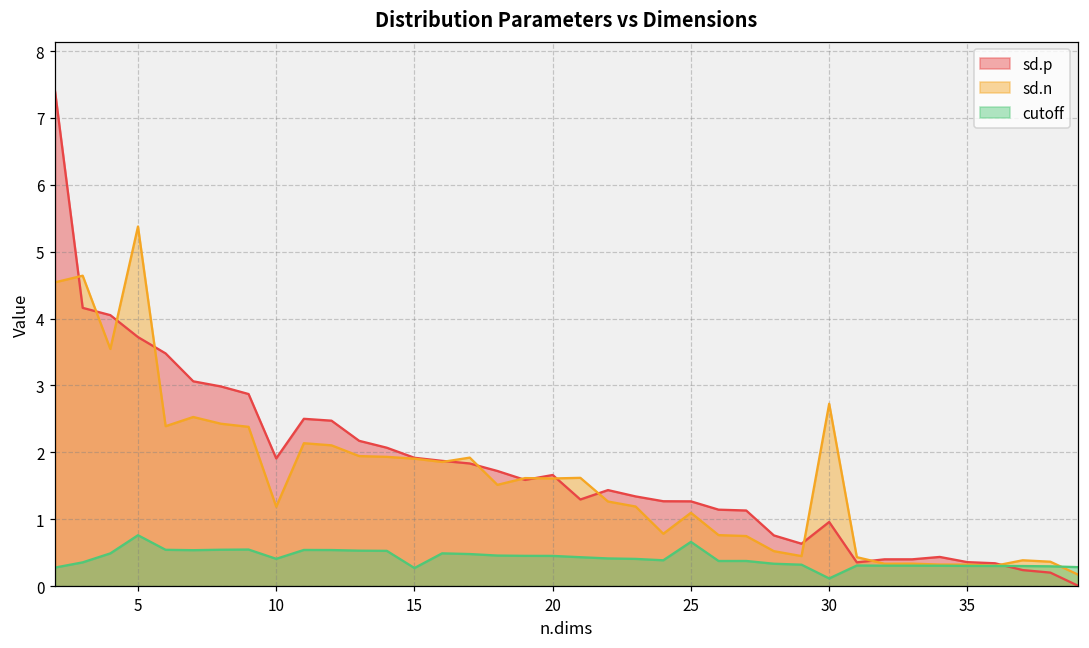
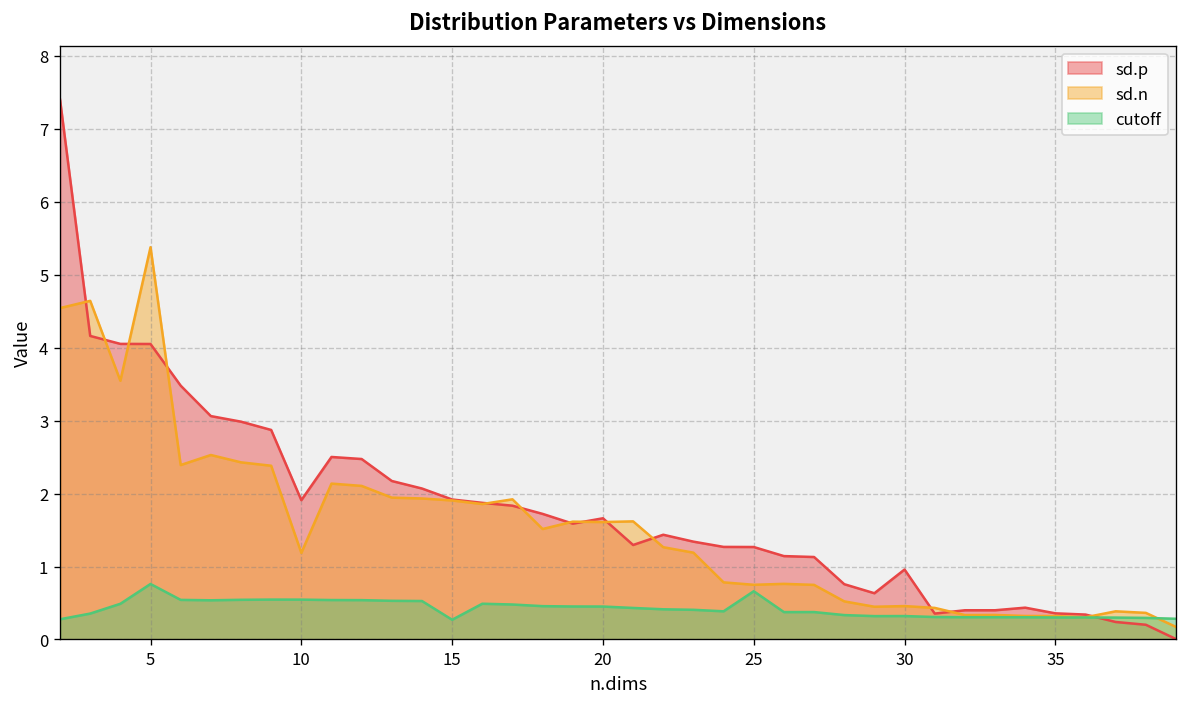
  {
    "sd.p": {
-     "5": 3.7,
+     "5": 4.1,
      "10": 1.9,
      "20": 1.7,
      "25": 1.3,
      "30": 1.0
    },
    "sd.n": {
      "5": 5.4,
      "10": 1.2,
      "20": 1.6,
-     "25": 1.1,
-     "30": 2.7
+     "25": 0.7,
+     "30": 0.5
    },
    "cutoff": {
      "5": 0.8,
-     "10": 0.4,
+     "10": 0.5,
      "15": 0.3,
      "20": 0.5,
      "25": 0.7,
-     "30": 0.1
+     "30": 0.3
    }
  }
